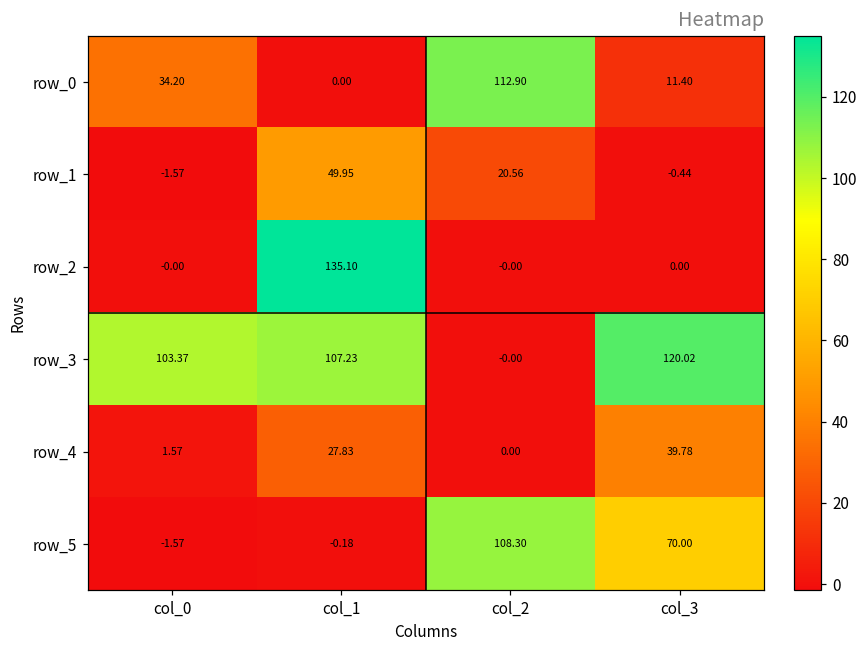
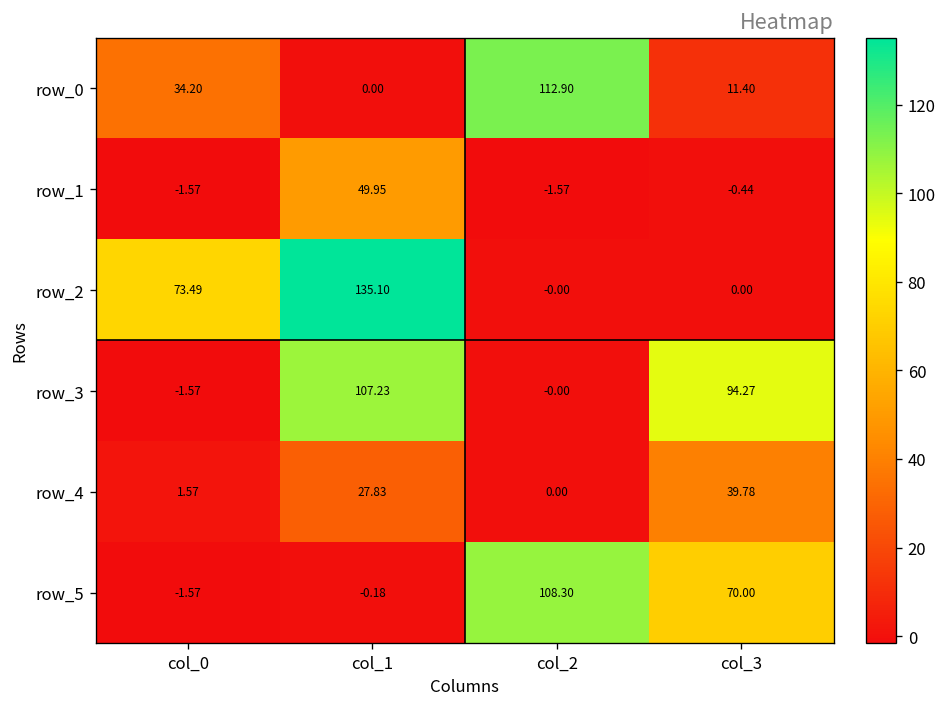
  {
    "row_0": {
      "col_0": 34.20,
      "col_1": 0.00,
      "col_2": 112.90,
      "col_3": 11.40
    },
    "row_1": {
      "col_0": -1.57,
      "col_1": 49.95,
-     "col_2": 20.56,
+     "col_2": -1.57,
      "col_3": -0.44
    },
    "row_2": {
-     "col_0": -0.00,
+     "col_0": 73.49,
      "col_1": 135.10,
      "col_2": -0.00,
      "col_3": 0.00
    },
    "row_3": {
-     "col_0": 103.37,
+     "col_0": -1.57,
      "col_1": 107.23,
      "col_2": -0.00,
-     "col_3": 120.02
+     "col_3": 94.27
    },
    "row_4": {
      "col_0": 1.57,
      "col_1": 27.83,
      "col_2": 0.00,
      "col_3": 39.78
    },
    "row_5": {
      "col_0": -1.57,
      "col_1": -0.18,
      "col_2": 108.30,
      "col_3": 70.00
    }
  }
